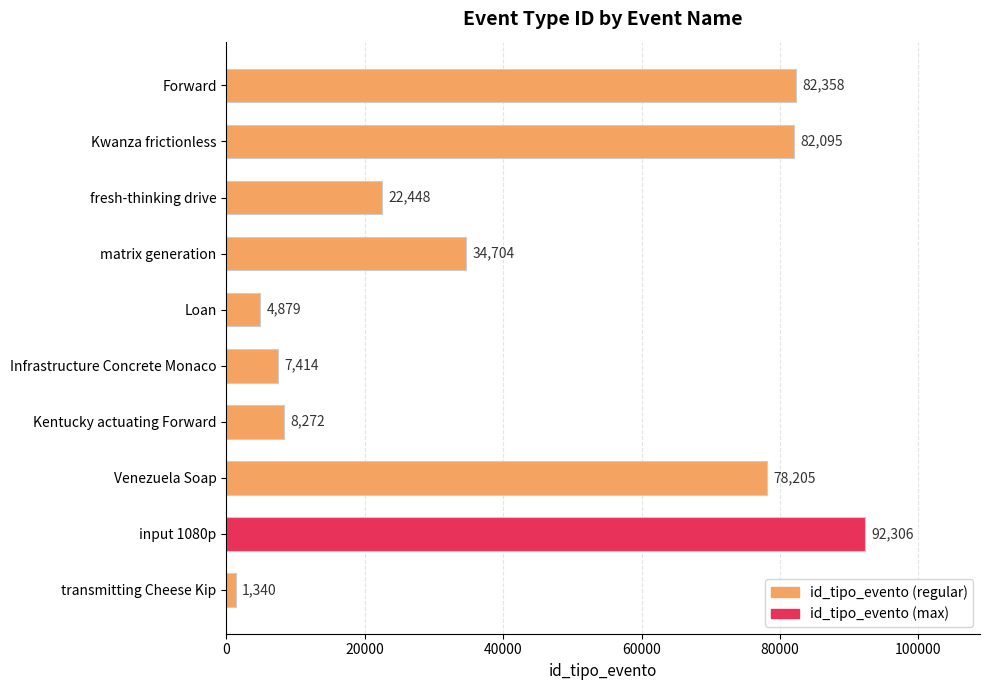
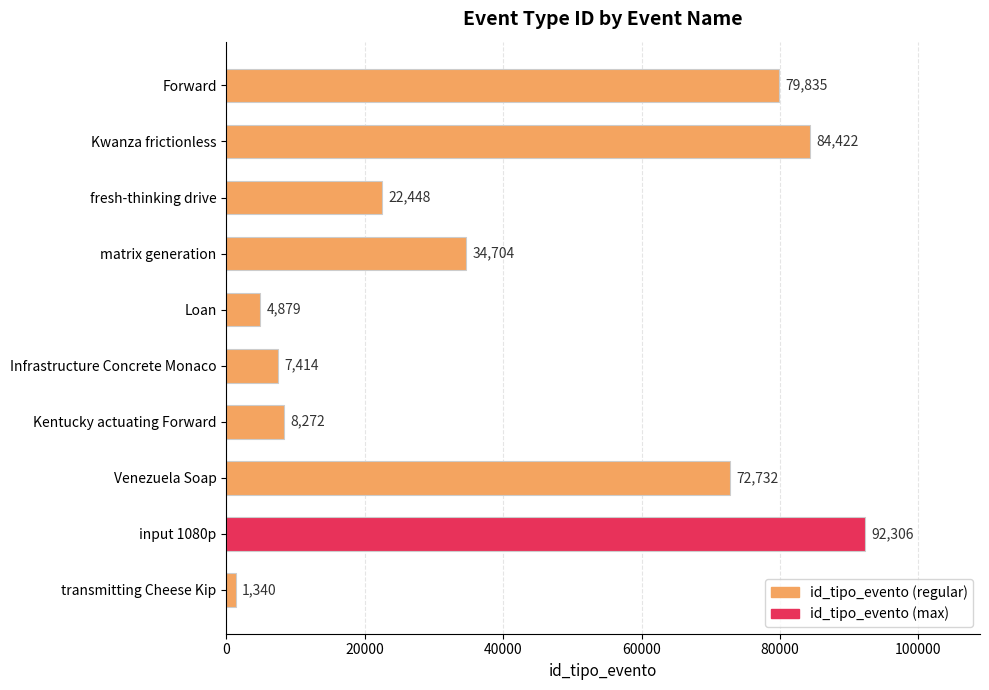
  {
-   "Forward": "82,358",
-   "Kwanza frictionless": "82,095",
+   "Forward": "79,835",
+   "Kwanza frictionless": "84,422",
    "fresh-thinking drive": "22,448",
    "matrix generation": "34,704",
    "Loan": "4,879",
    "Infrastructure Concrete Monaco": "7,414",
    "Kentucky actuating Forward": "8,272",
-   "Venezuela Soap": "78,205",
+   "Venezuela Soap": "72,732",
    "input 1080p": "92,306",
    "transmitting Cheese Kip": "1,340"
  }
